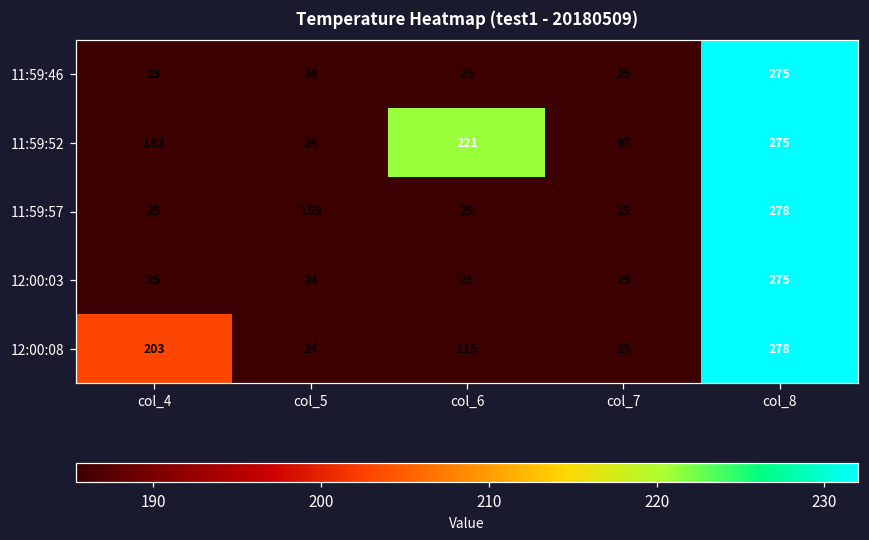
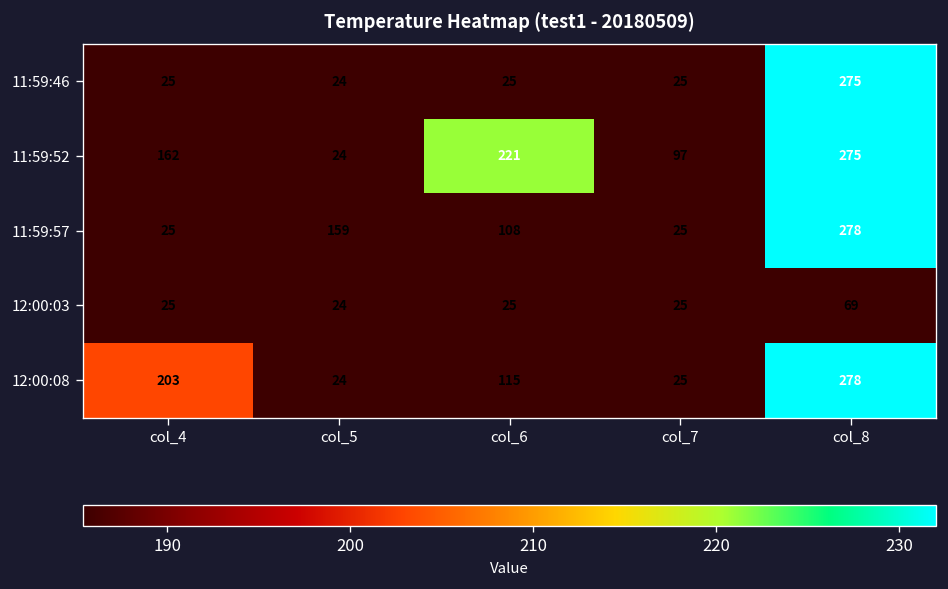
  {
    "11:59:46": {
      "col_4": 25,
      "col_5": 24,
      "col_6": 25,
      "col_7": 25,
      "col_8": 275
    },
    "11:59:52": {
      "col_4": 162,
      "col_5": 24,
      "col_6": 221,
      "col_7": 97,
      "col_8": 275
    },
    "11:59:57": {
      "col_4": 25,
      "col_5": 159,
-     "col_6": 25,
+     "col_6": 108,
      "col_7": 25,
      "col_8": 278
    },
    "12:00:03": {
      "col_4": 25,
      "col_5": 24,
      "col_6": 25,
      "col_7": 25,
-     "col_8": 275
+     "col_8": 69
    },
    "12:00:08": {
      "col_4": 203,
      "col_5": 24,
      "col_6": 115,
      "col_7": 25,
      "col_8": 278
    }
  }
